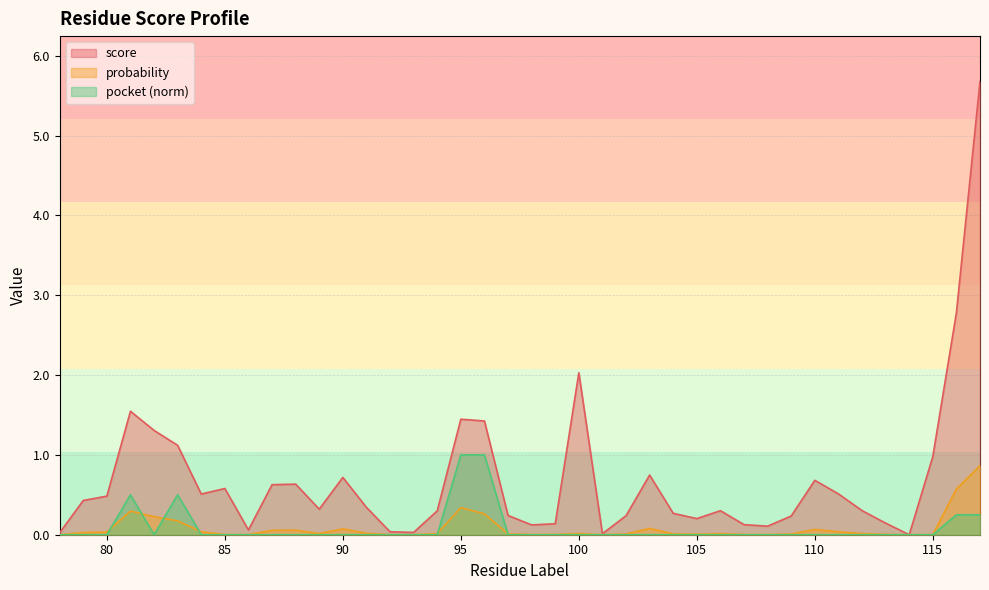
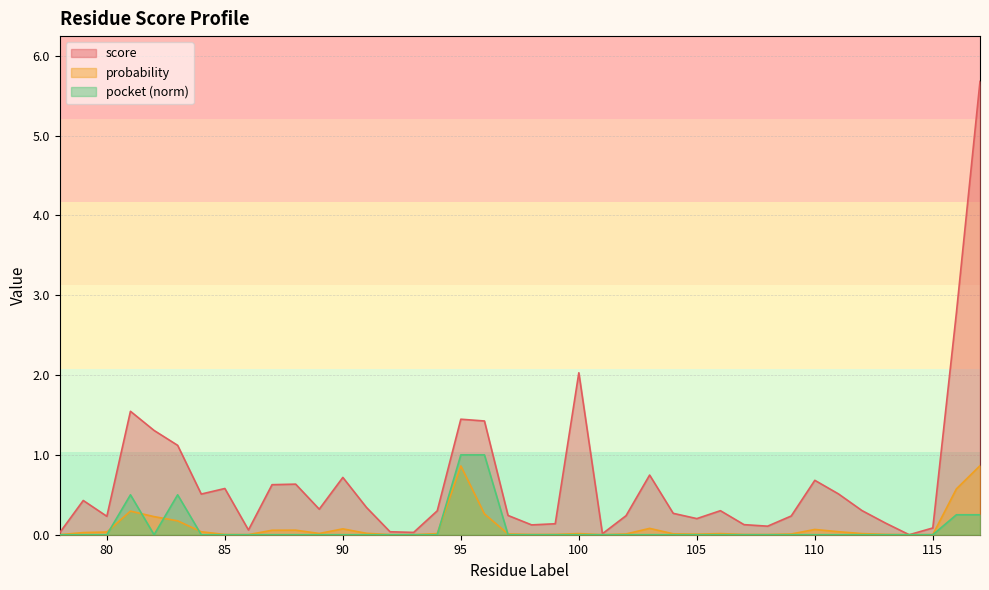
  {
    "score": {
-     "80": 0.5,
+     "80": 0.2,
      "85": 0.6,
      "90": 0.7,
      "95": 1.4,
      "100": 2.0,
      "105": 0.2,
      "110": 0.7,
-     "115": 1.0
+     "115": 0.1
    },
    "probability": {
      "80": 0.0,
      "90": 0.1,
-     "95": 0.3,
+     "95": 0.9,
      "110": 0.1
    },
    "pocket (norm)": {
      "80": 0.0,
      "90": 0.0,
      "95": 1.0,
      "110": 0.0
    }
  }
